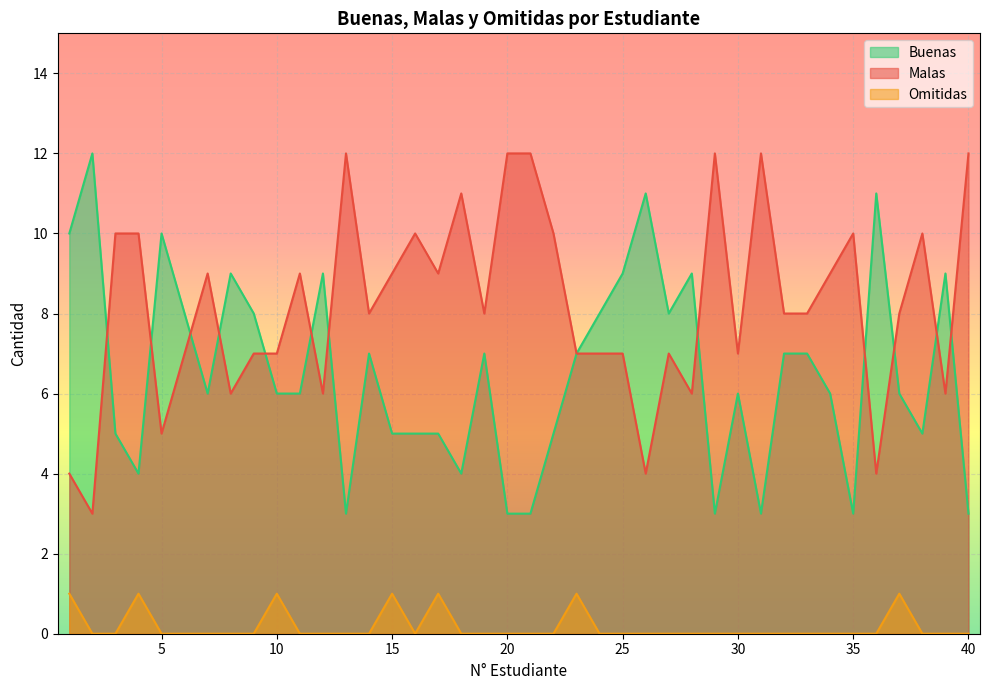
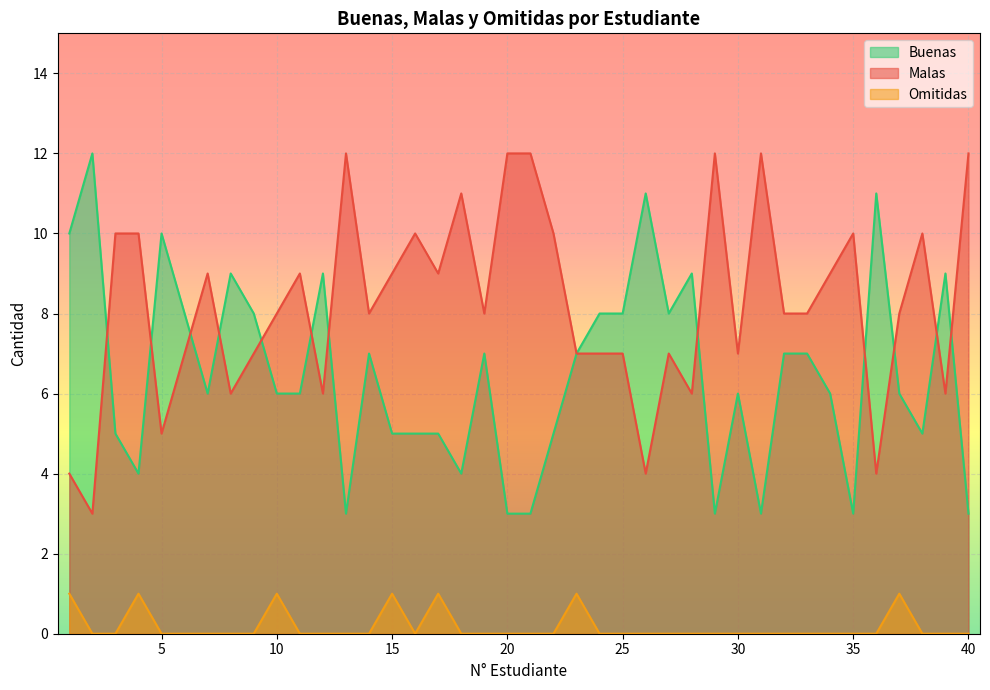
  {
    "Buenas": {
      "5": 10,
      "10": 6,
      "15": 5,
      "20": 3,
-     "25": 9,
+     "25": 8,
      "30": 6,
      "35": 3,
      "40": 3
    },
    "Malas": {
      "5": 5,
-     "10": 7,
+     "10": 8,
      "15": 9,
      "20": 12,
      "25": 7,
      "30": 7,
      "35": 10,
      "40": 12
    },
    "Omitidas": {
      "5": 0,
      "10": 1,
      "15": 1,
      "20": 0,
      "25": 0,
      "30": 0,
      "35": 0,
      "40": 0
    }
  }
